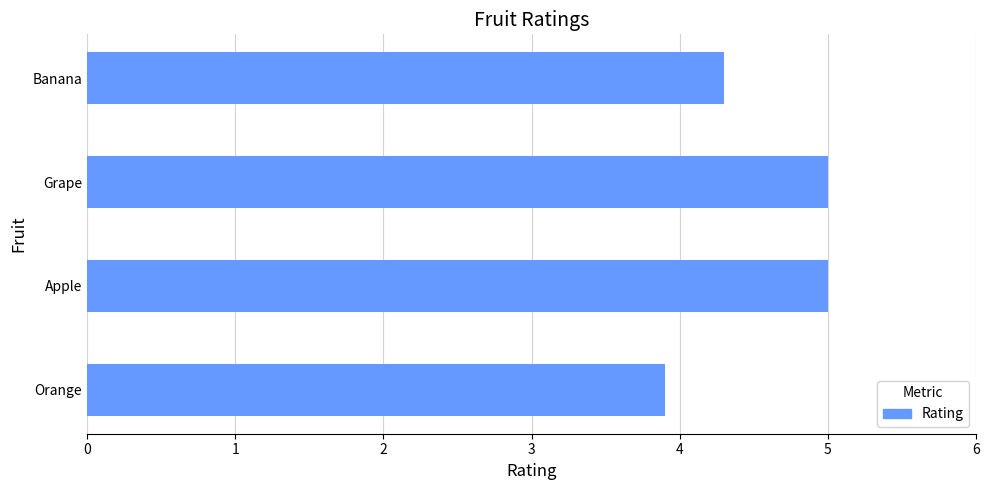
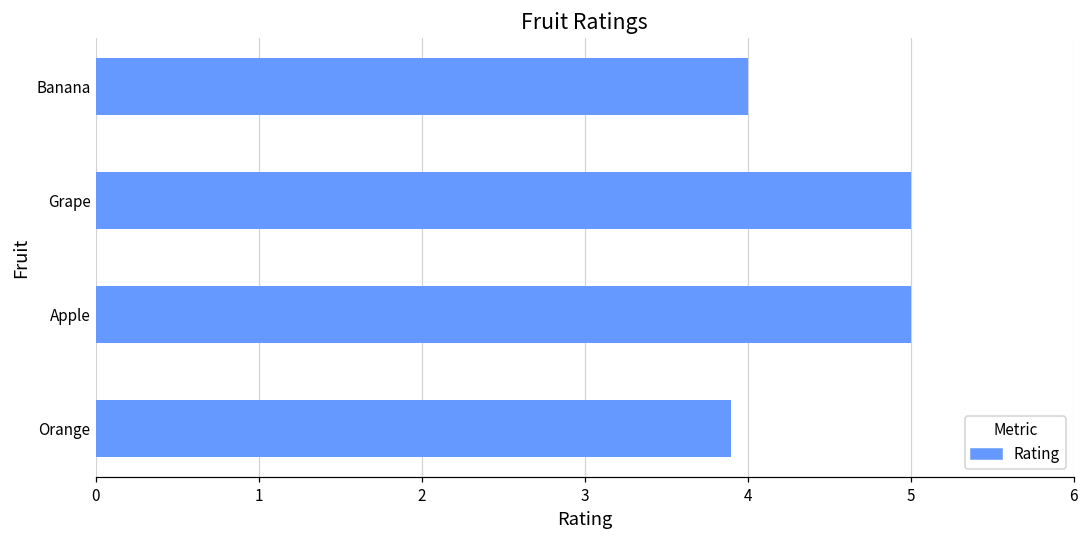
  {
-   "Banana": 4.3,
+   "Banana": 4.0,
    "Grape": 5.0,
    "Apple": 5.0,
    "Orange": 3.9
  }
